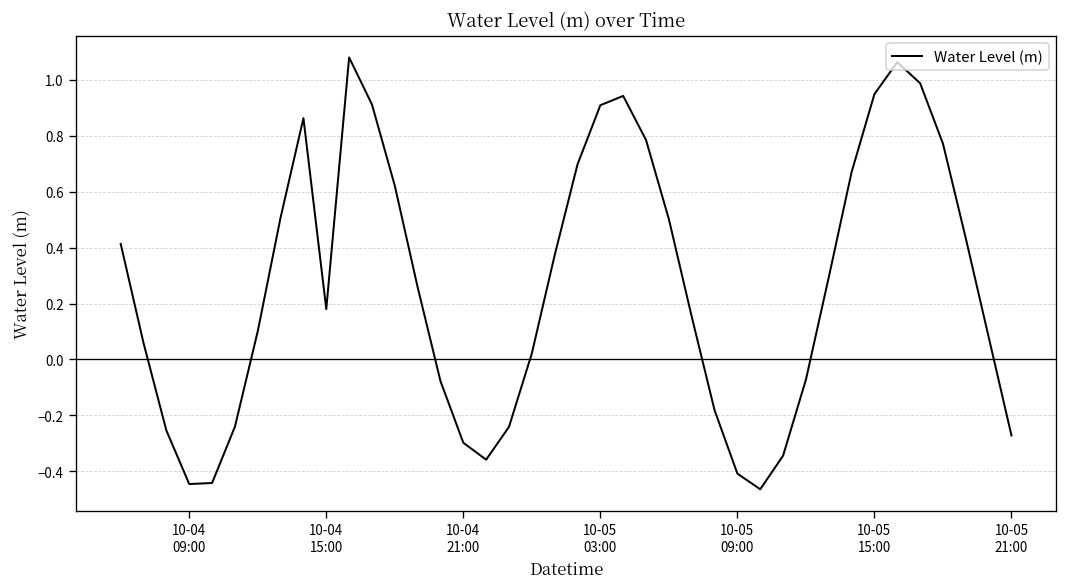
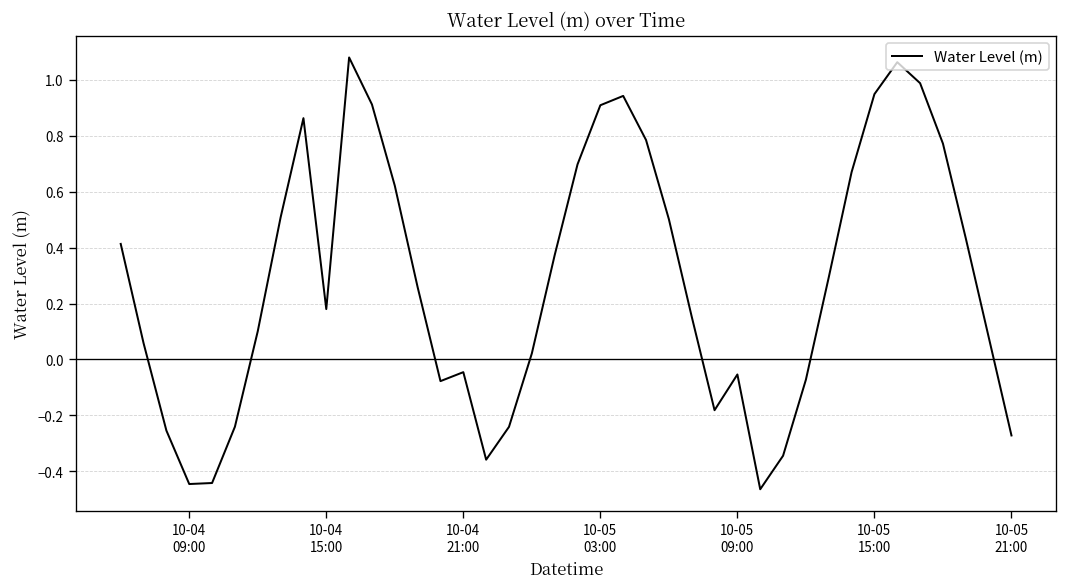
  {
    "10-04 09:00": -0.45,
    "10-04 15:00": 0.18,
-   "10-04 21:00": -0.30,
+   "10-04 21:00": -0.05,
    "10-05 03:00": 0.91,
-   "10-05 09:00": -0.41,
+   "10-05 09:00": -0.05,
    "10-05 15:00": 0.95,
    "10-05 21:00": -0.27
  }
